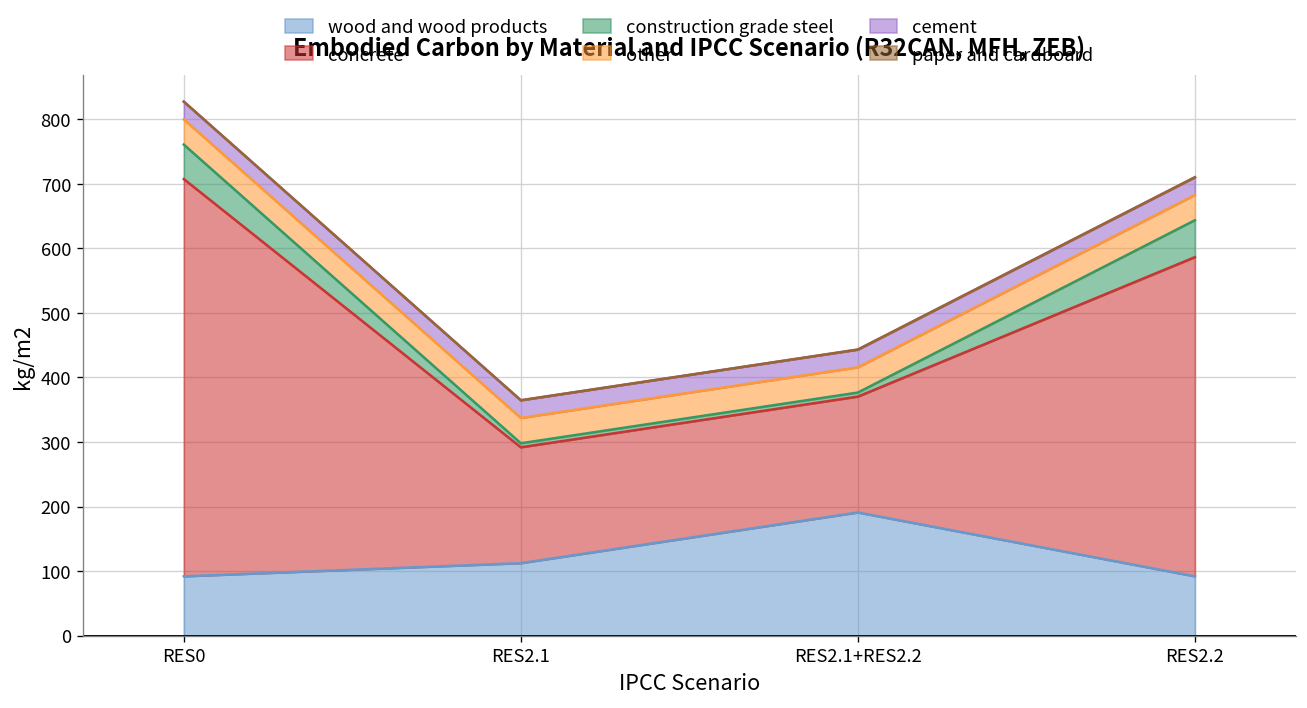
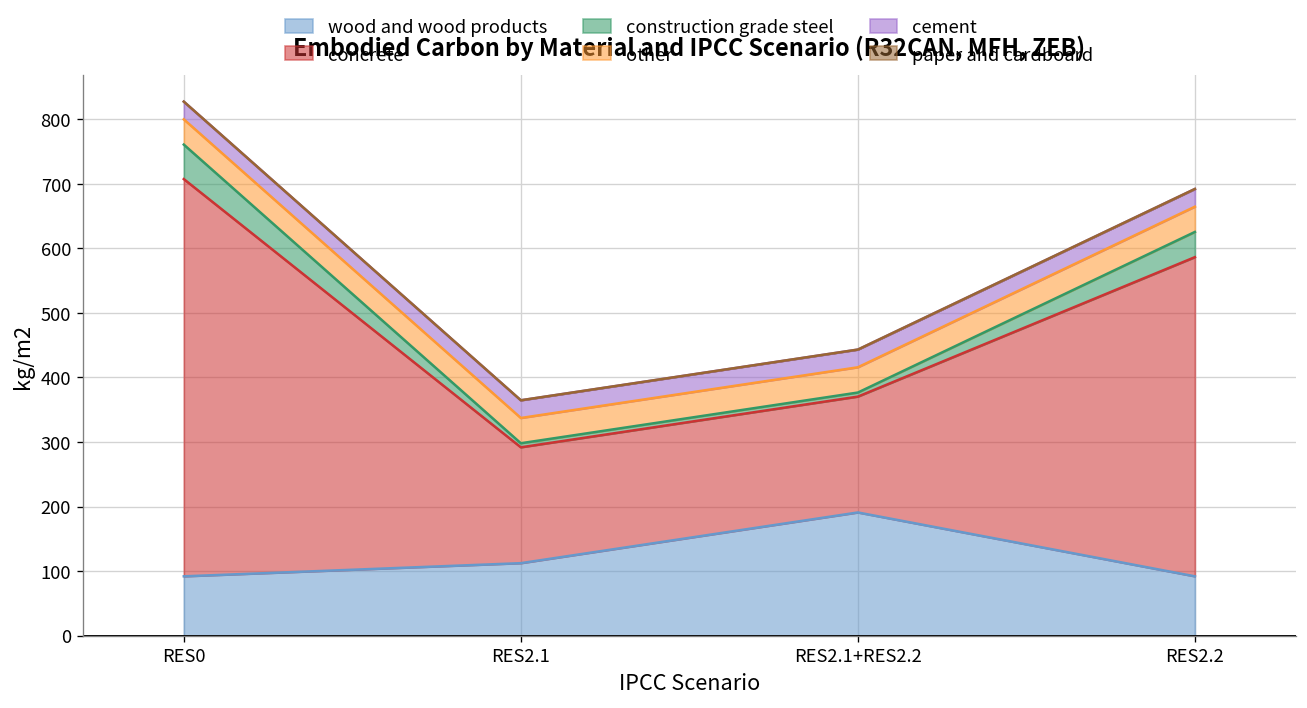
  {
    "wood and wood products": {
      "RES0": 90,
      "RES2.1": 110,
      "RES2.1+RES2.2": 190,
      "RES2.2": 90
    },
    "construction grade steel": {
      "RES0": 50,
      "RES2.1": 10,
      "RES2.1+RES2.2": 10,
-     "RES2.2": 60
+     "RES2.2": 40
    },
    "other": {
      "RES0": 40,
      "RES2.1": 40,
      "RES2.1+RES2.2": 40,
      "RES2.2": 40
    }
  }
